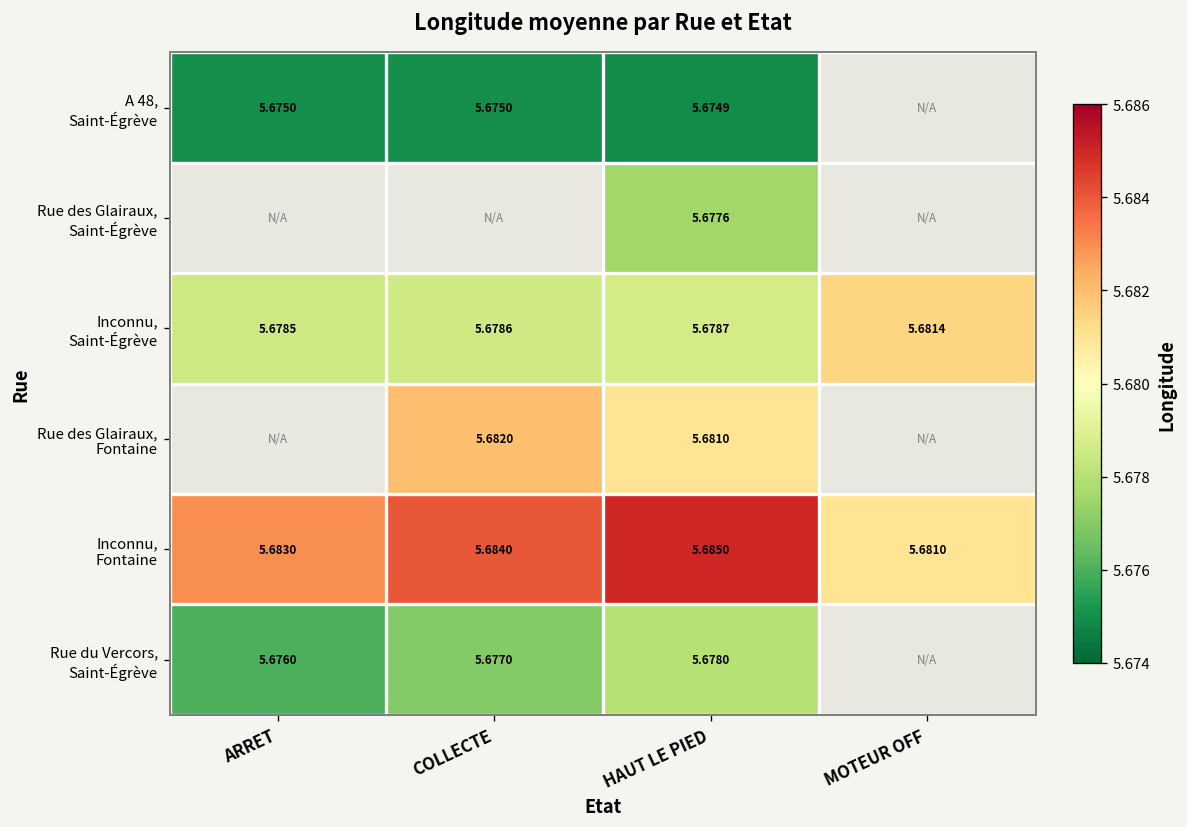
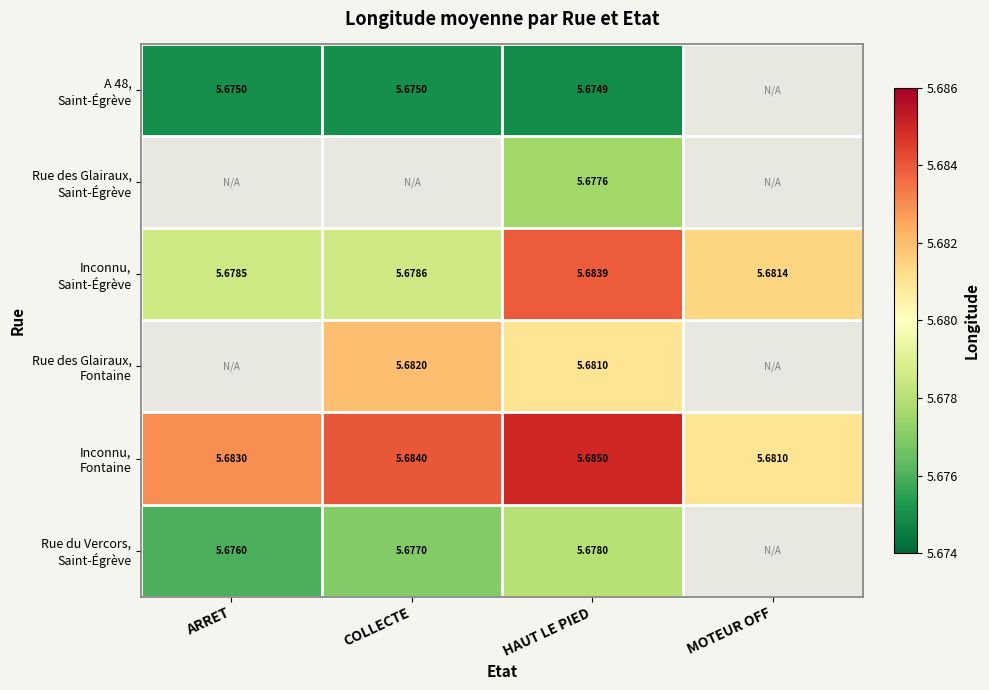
  {
    "A 48, Saint-Égrève": {
      "ARRET": 5.6750,
      "COLLECTE": 5.6750,
      "HAUT LE PIED": 5.6749
    },
    "Rue des Glairaux, Saint-Égrève": {
      "HAUT LE PIED": 5.6776
    },
    "Inconnu, Saint-Égrève": {
      "ARRET": 5.6785,
      "COLLECTE": 5.6786,
-     "HAUT LE PIED": 5.6787,
+     "HAUT LE PIED": 5.6839,
      "MOTEUR OFF": 5.6814
    },
    "Rue des Glairaux, Fontaine": {
      "COLLECTE": 5.6820,
      "HAUT LE PIED": 5.6810
    },
    "Inconnu, Fontaine": {
      "ARRET": 5.6830,
      "COLLECTE": 5.6840,
      "HAUT LE PIED": 5.6850,
      "MOTEUR OFF": 5.6810
    },
    "Rue du Vercors, Saint-Égrève": {
      "ARRET": 5.6760,
      "COLLECTE": 5.6770,
      "HAUT LE PIED": 5.6780
    }
  }
